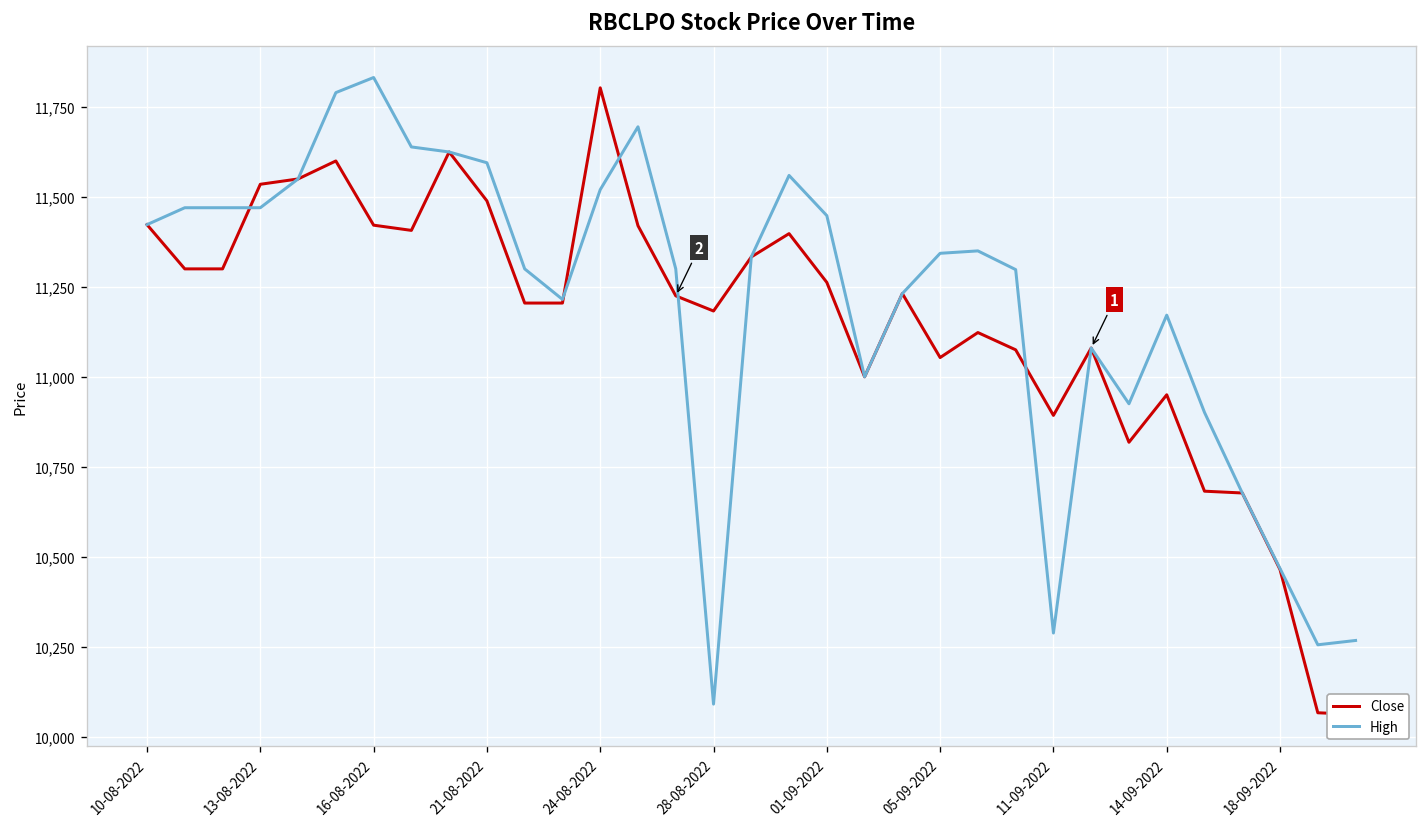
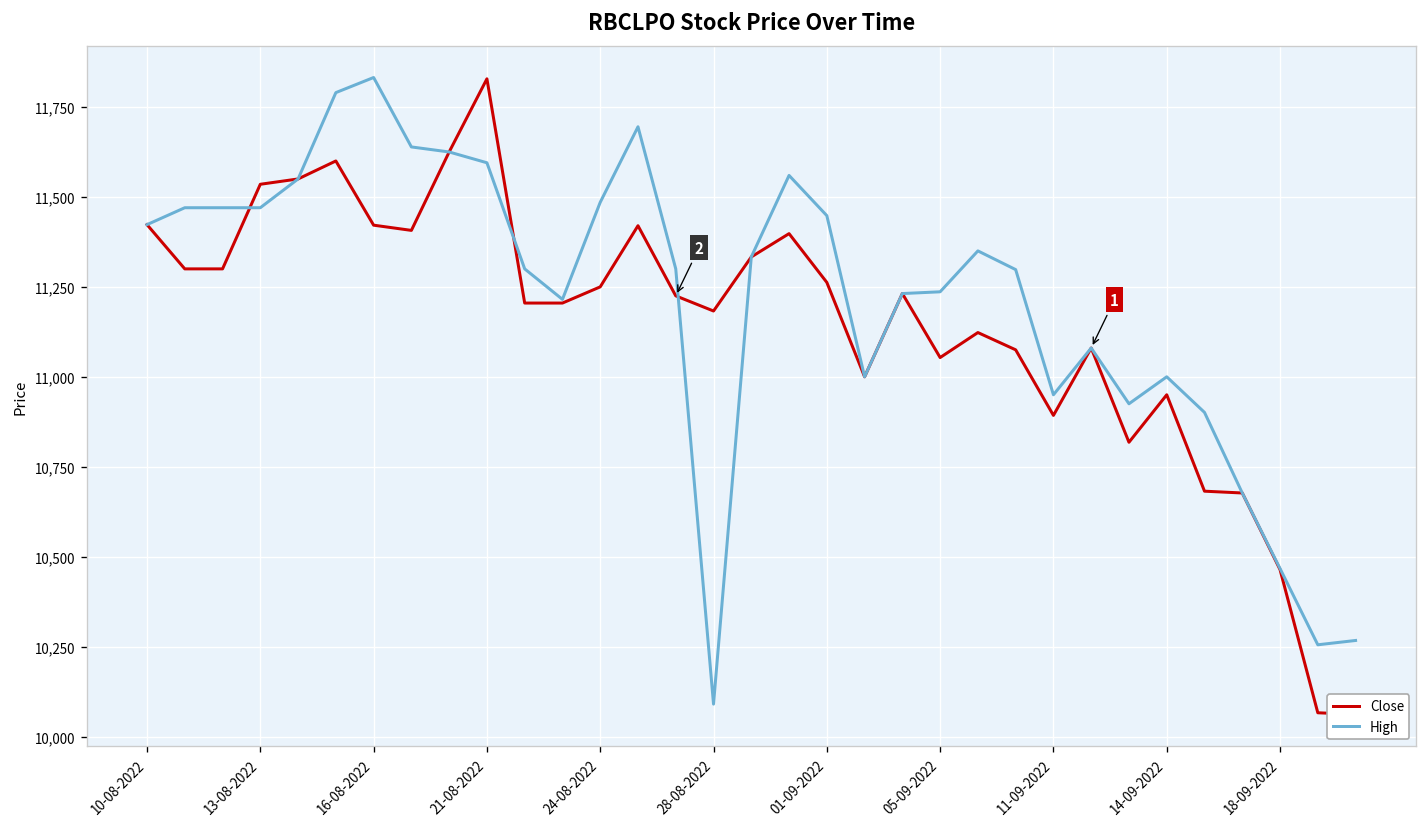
  {
    "Close": {
      "13-08-2022": "11,540",
      "16-08-2022": "11,420",
-     "21-08-2022": "11,490",
-     "24-08-2022": "11,800",
+     "21-08-2022": "11,830",
+     "24-08-2022": "11,250",
      "28-08-2022": "11,180",
      "01-09-2022": "11,260",
      "05-09-2022": "11,050",
      "11-09-2022": "10,890",
      "14-09-2022": "10,950"
    },
    "High": {
      "13-08-2022": "11,470",
      "16-08-2022": "11,830",
      "21-08-2022": "11,600",
-     "24-08-2022": "11,520",
+     "24-08-2022": "11,490",
      "28-08-2022": "10,090",
      "01-09-2022": "11,450",
-     "05-09-2022": "11,340",
-     "11-09-2022": "10,290",
-     "14-09-2022": "11,170"
+     "05-09-2022": "11,240",
+     "11-09-2022": "10,950",
+     "14-09-2022": "11,000"
    }
  }
